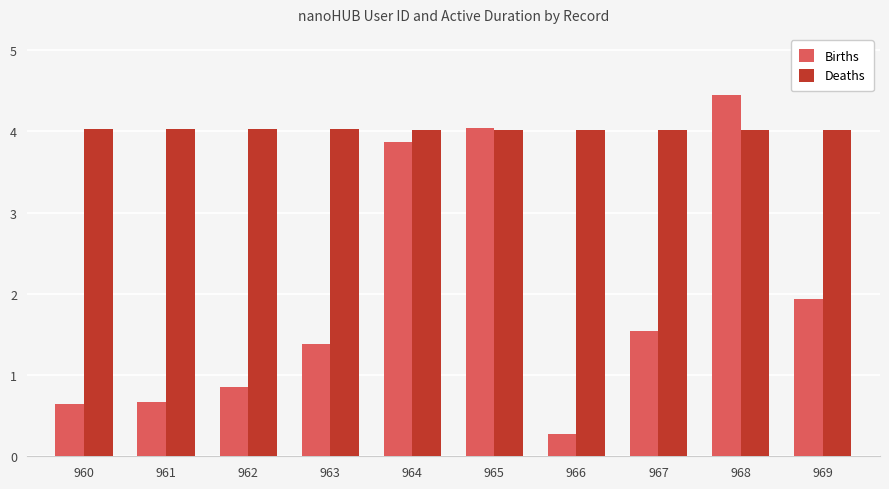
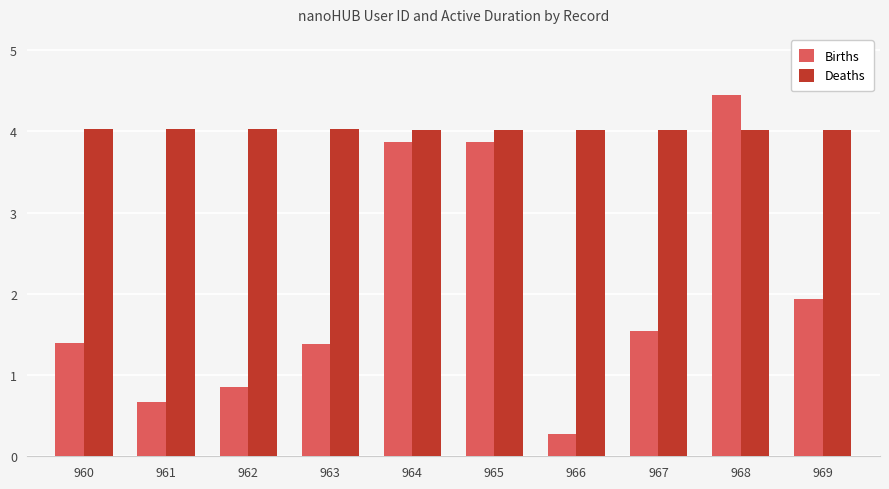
  {
    "Births": {
-     "960": 0.6,
+     "960": 1.4,
      "961": 0.7,
      "962": 0.9,
      "963": 1.4,
      "964": 3.9,
-     "965": 4.0,
+     "965": 3.9,
      "966": 0.3,
      "967": 1.5,
      "968": 4.4,
      "969": 1.9
    },
    "Deaths": {
      "960": 4.0,
      "961": 4.0,
      "962": 4.0,
      "963": 4.0,
      "964": 4.0,
      "965": 4.0,
      "966": 4.0,
      "967": 4.0,
      "968": 4.0,
      "969": 4.0
    }
  }
